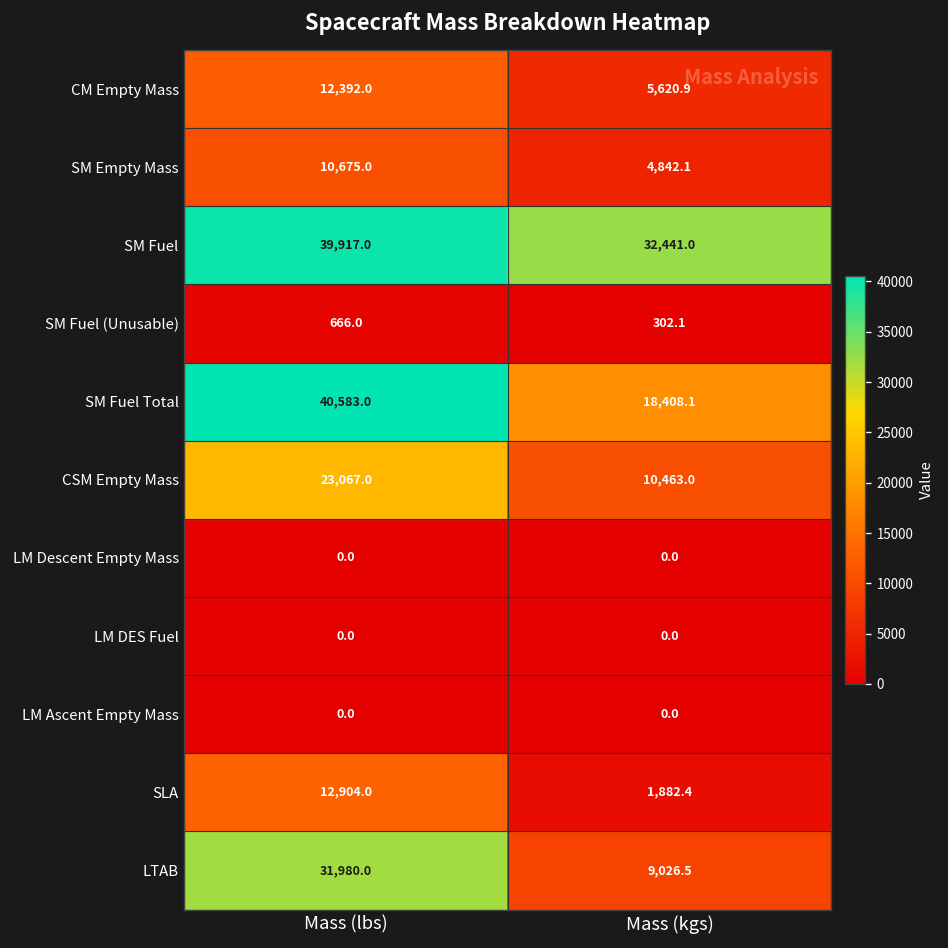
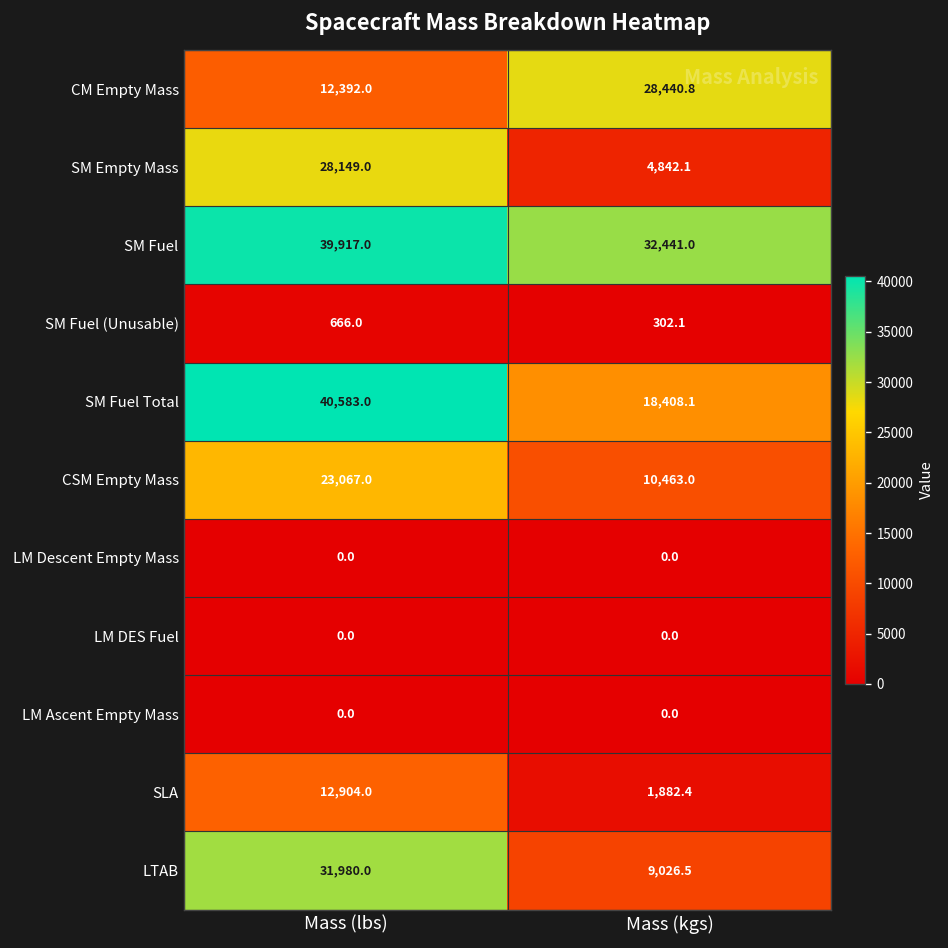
  {
    "CM Empty Mass": {
      "Mass (lbs)": "12,392.0",
-     "Mass (kgs)": "5,620.9"
+     "Mass (kgs)": "28,440.8"
    },
    "SM Empty Mass": {
-     "Mass (lbs)": "10,675.0",
+     "Mass (lbs)": "28,149.0",
      "Mass (kgs)": "4,842.1"
    },
    "SM Fuel": {
      "Mass (lbs)": "39,917.0",
      "Mass (kgs)": "32,441.0"
    },
    "SM Fuel (Unusable)": {
      "Mass (lbs)": "666.0",
      "Mass (kgs)": "302.1"
    },
    "SM Fuel Total": {
      "Mass (lbs)": "40,583.0",
      "Mass (kgs)": "18,408.1"
    },
    "CSM Empty Mass": {
      "Mass (lbs)": "23,067.0",
      "Mass (kgs)": "10,463.0"
    },
    "LM Descent Empty Mass": {
      "Mass (lbs)": "0.0",
      "Mass (kgs)": "0.0"
    },
    "LM DES Fuel": {
      "Mass (lbs)": "0.0",
      "Mass (kgs)": "0.0"
    },
    "LM Ascent Empty Mass": {
      "Mass (lbs)": "0.0",
      "Mass (kgs)": "0.0"
    },
    "SLA": {
      "Mass (lbs)": "12,904.0",
      "Mass (kgs)": "1,882.4"
    },
    "LTAB": {
      "Mass (lbs)": "31,980.0",
      "Mass (kgs)": "9,026.5"
    }
  }
